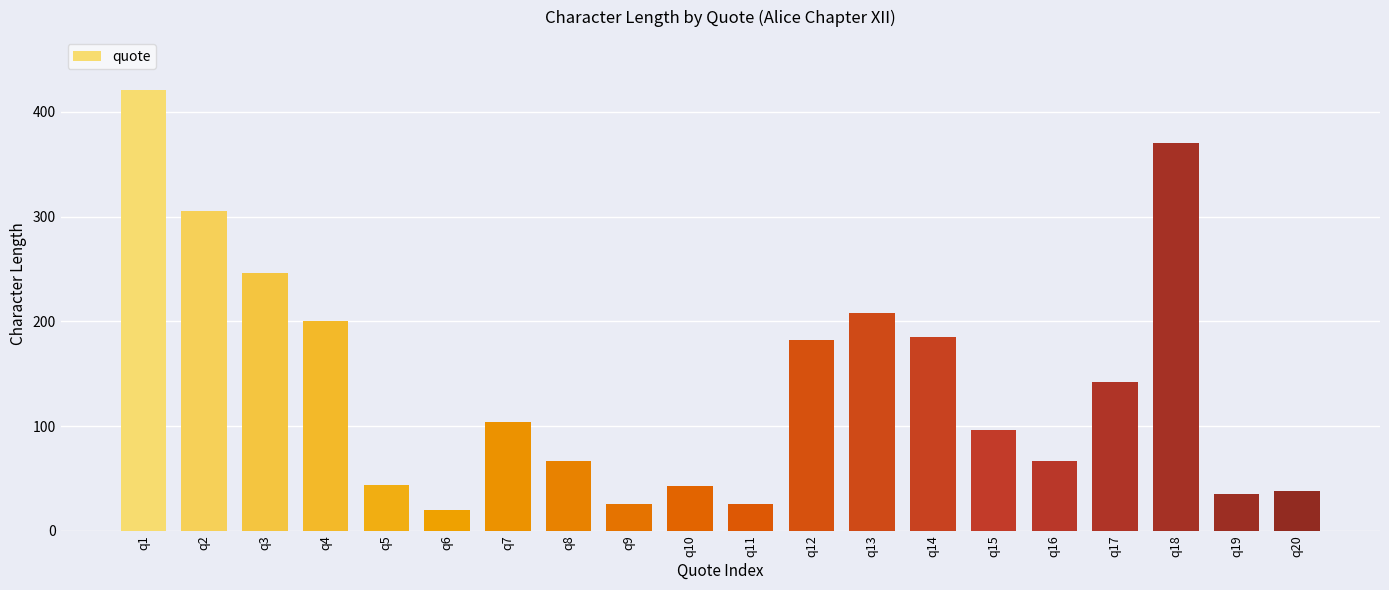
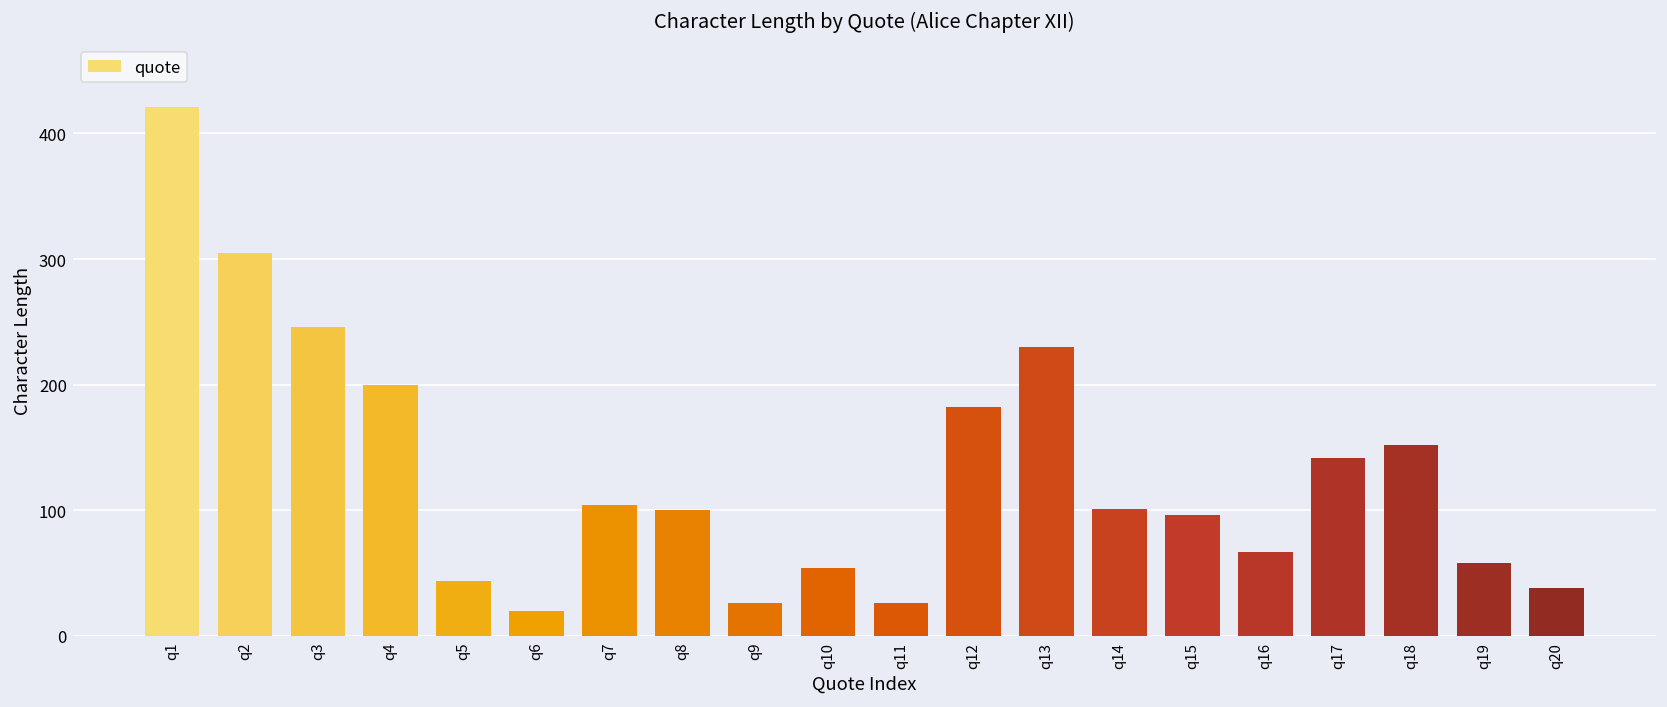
  {
    "q1": 421,
    "q2": 305,
    "q3": 246,
    "q4": 200,
    "q5": 44,
    "q6": 20,
    "q7": 104,
-   "q8": 67,
+   "q8": 100,
    "q9": 26,
-   "q10": 43,
+   "q10": 54,
    "q11": 26,
    "q12": 182,
-   "q13": 208,
-   "q14": 185,
+   "q13": 230,
+   "q14": 101,
    "q15": 96,
    "q16": 67,
    "q17": 142,
-   "q18": 370,
-   "q19": 35,
+   "q18": 152,
+   "q19": 58,
    "q20": 38
  }
